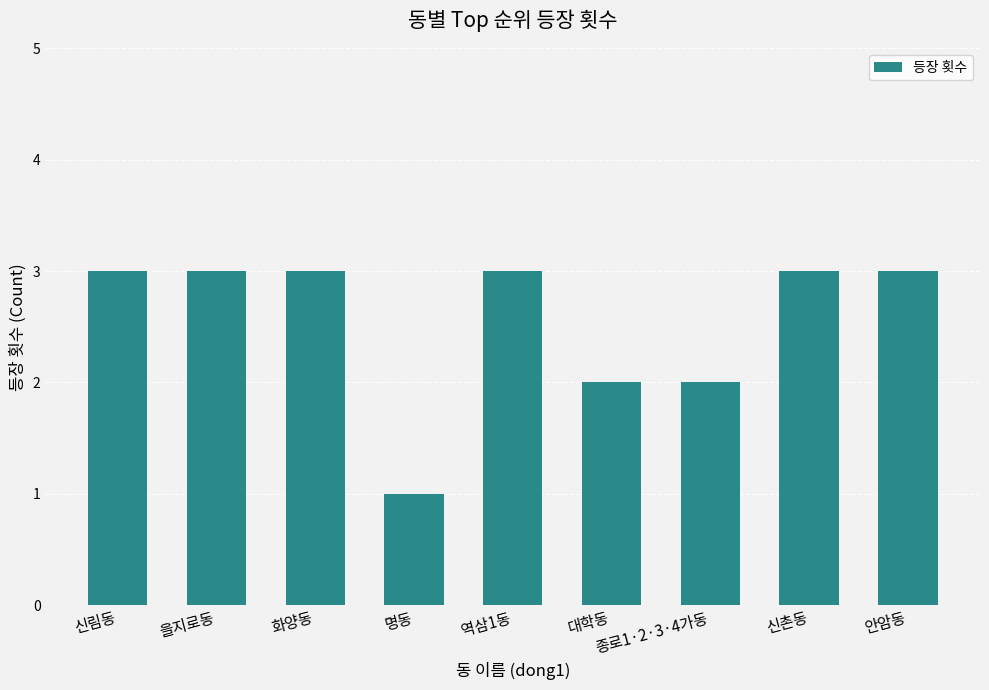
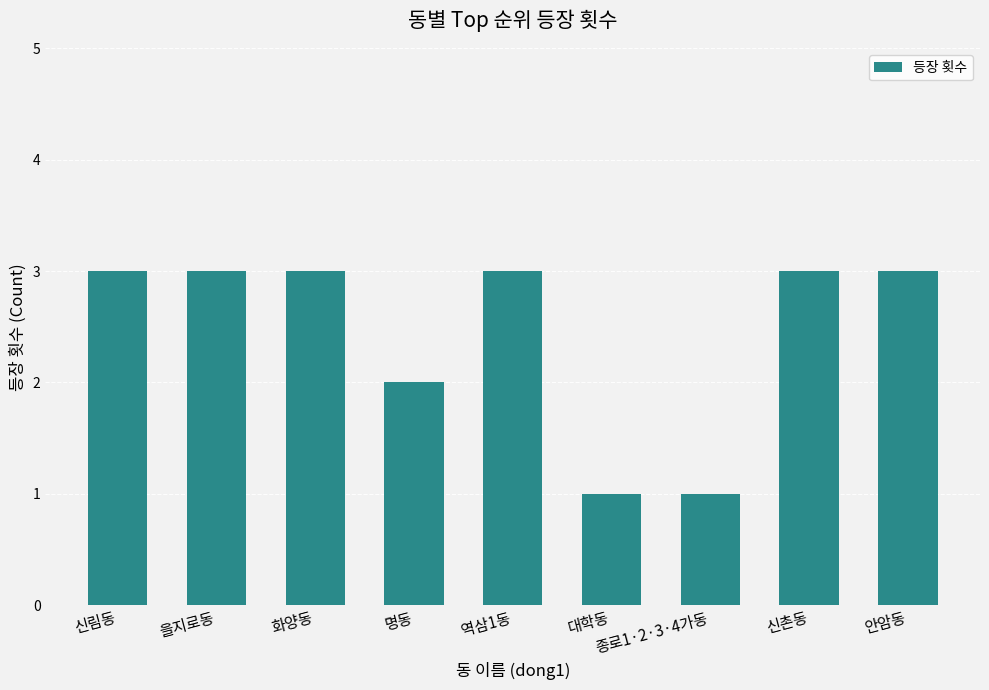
  {
    "신림동": 3,
    "을지로동": 3,
    "화양동": 3,
-   "명동": 1,
+   "명동": 2,
    "역삼1동": 3,
-   "대학동": 2,
-   "종로1·2·3·4가동": 2,
+   "대학동": 1,
+   "종로1·2·3·4가동": 1,
    "신촌동": 3,
    "안암동": 3
  }
